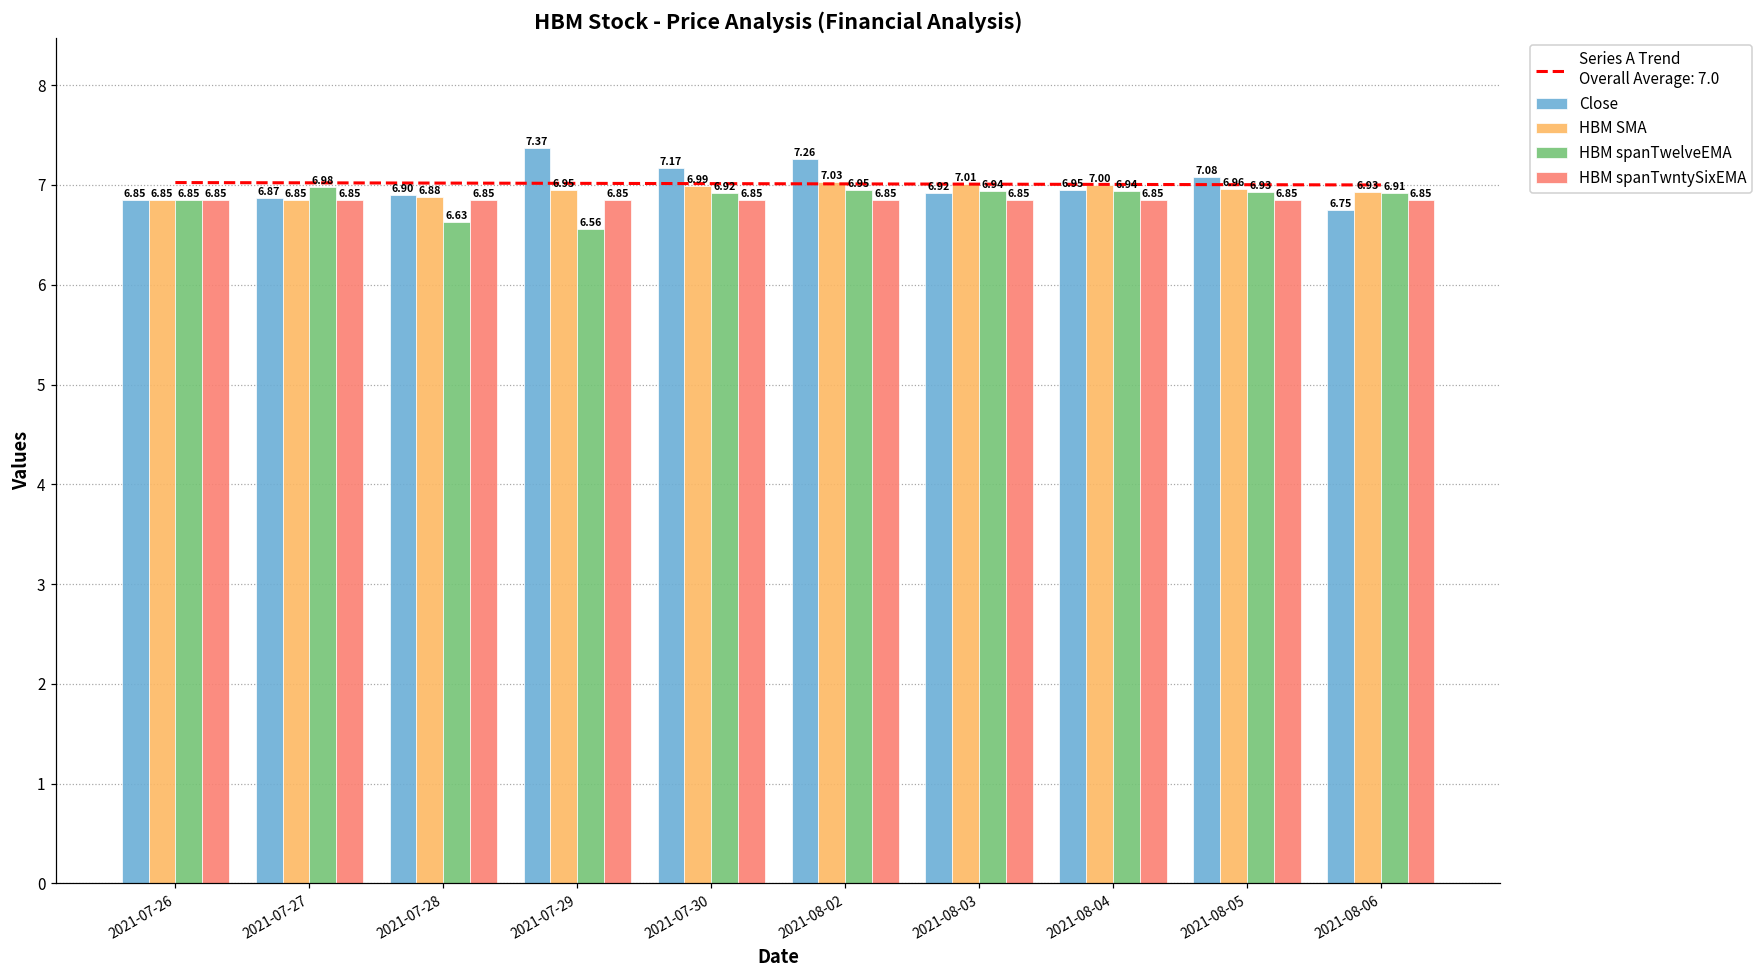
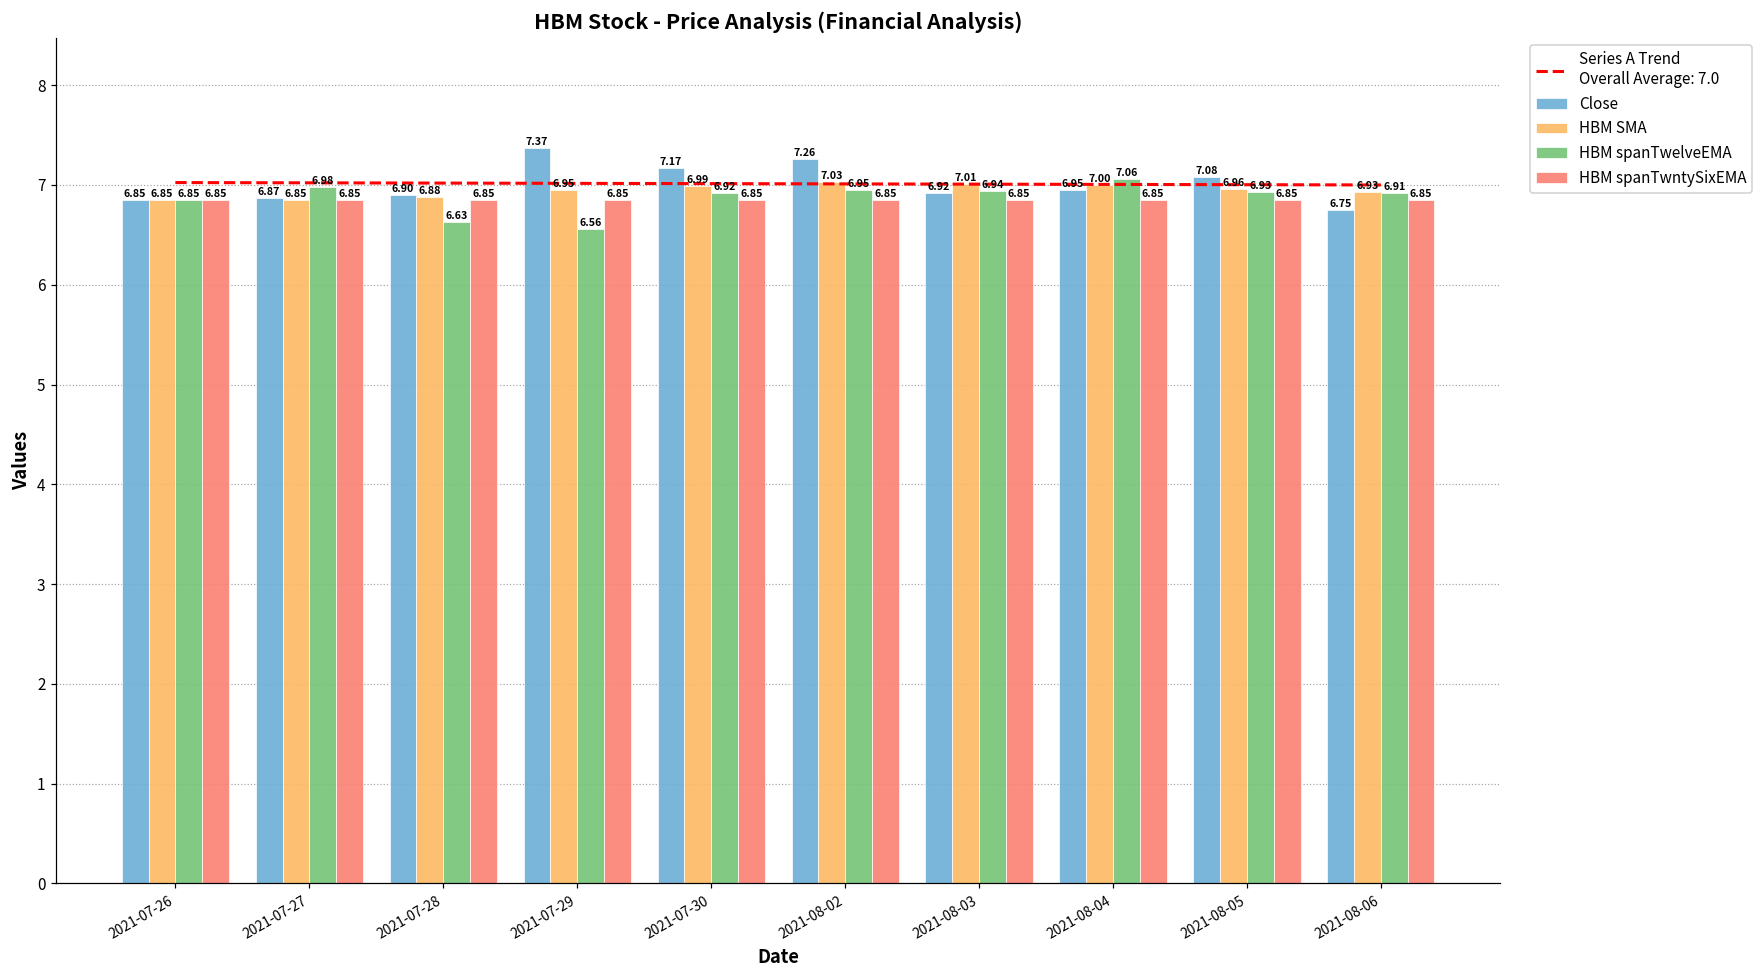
  {
    "Close": {
      "2021-07-26": 6.85,
      "2021-07-27": 6.87,
      "2021-07-28": 6.90,
      "2021-07-29": 7.37,
      "2021-07-30": 7.17,
      "2021-08-02": 7.26,
      "2021-08-03": 6.92,
      "2021-08-04": 6.95,
      "2021-08-05": 7.08,
      "2021-08-06": 6.75
    },
    "Series A Trend Overall Average: 7.0": {
      "2021-07-26": 7.0,
      "2021-07-27": 7.0,
      "2021-07-28": 7.0,
      "2021-07-29": 7.0,
      "2021-07-30": 7.0,
      "2021-08-02": 7.0,
      "2021-08-04": 7.0,
      "2021-08-05": 7.0,
      "2021-08-06": 7.0
    },
    "HBM spanTwelveEMA": {
      "2021-07-26": 6.85,
      "2021-07-28": 6.63,
      "2021-07-29": 6.56,
-     "2021-08-04": 6.94
+     "2021-08-04": 7.06
    }
  }
